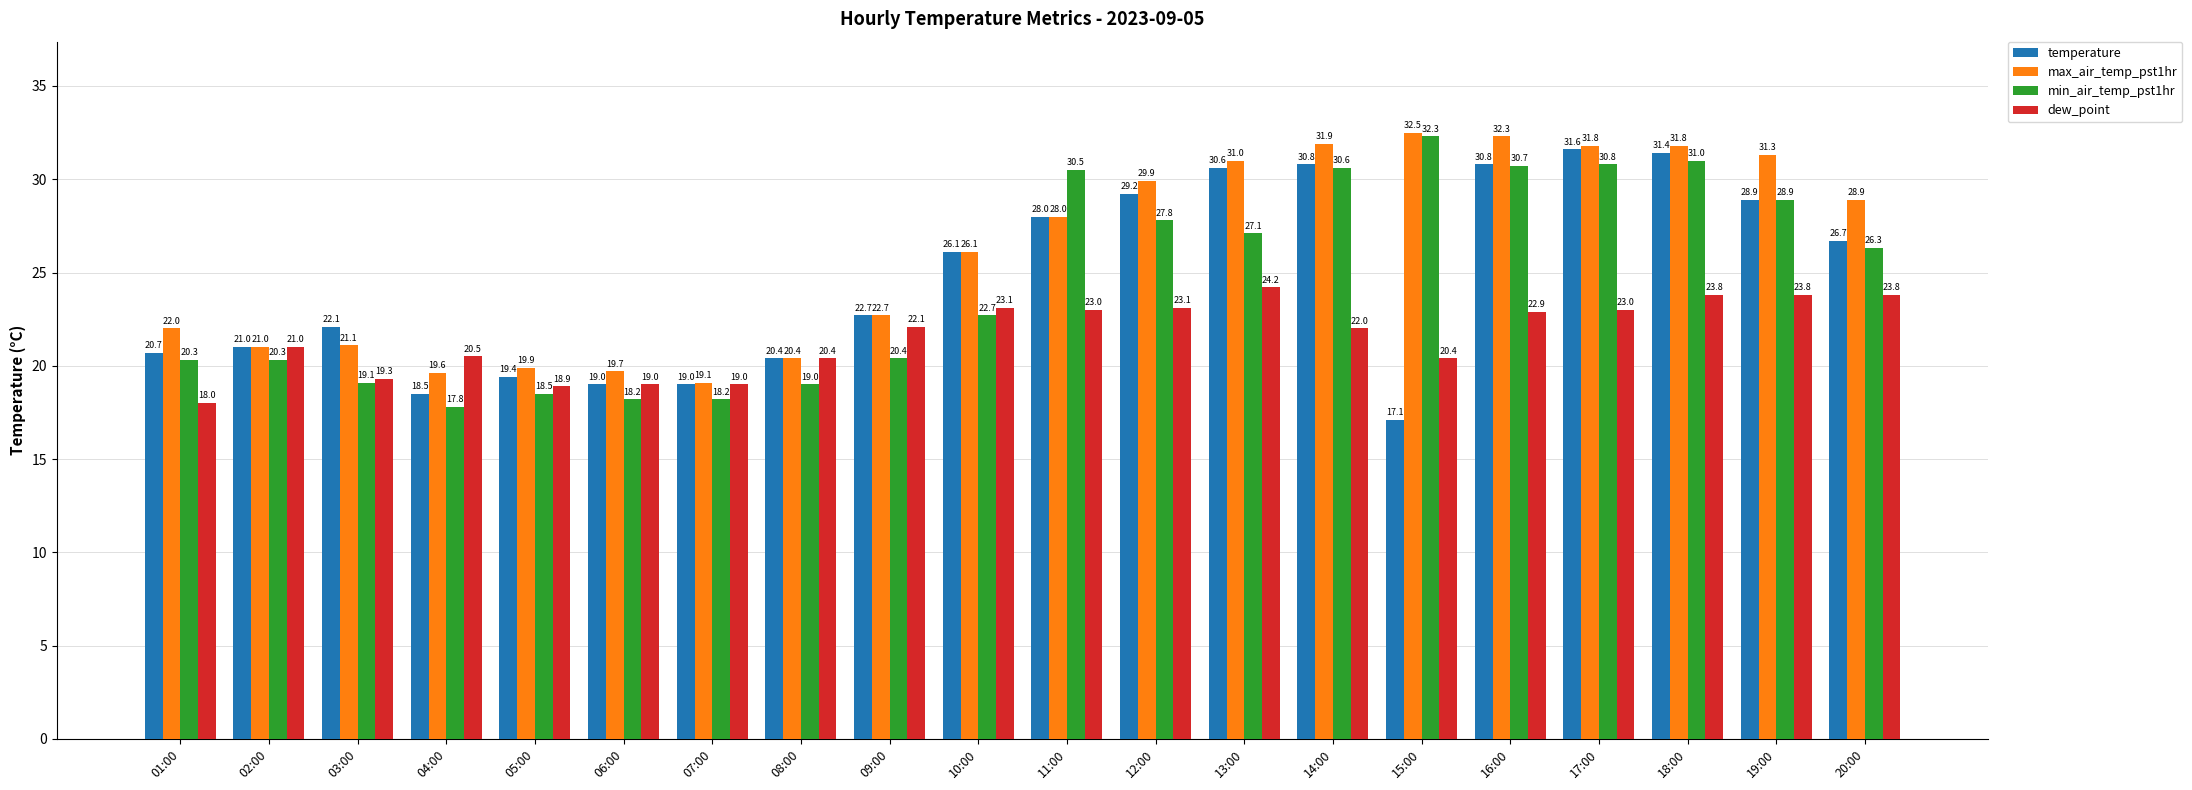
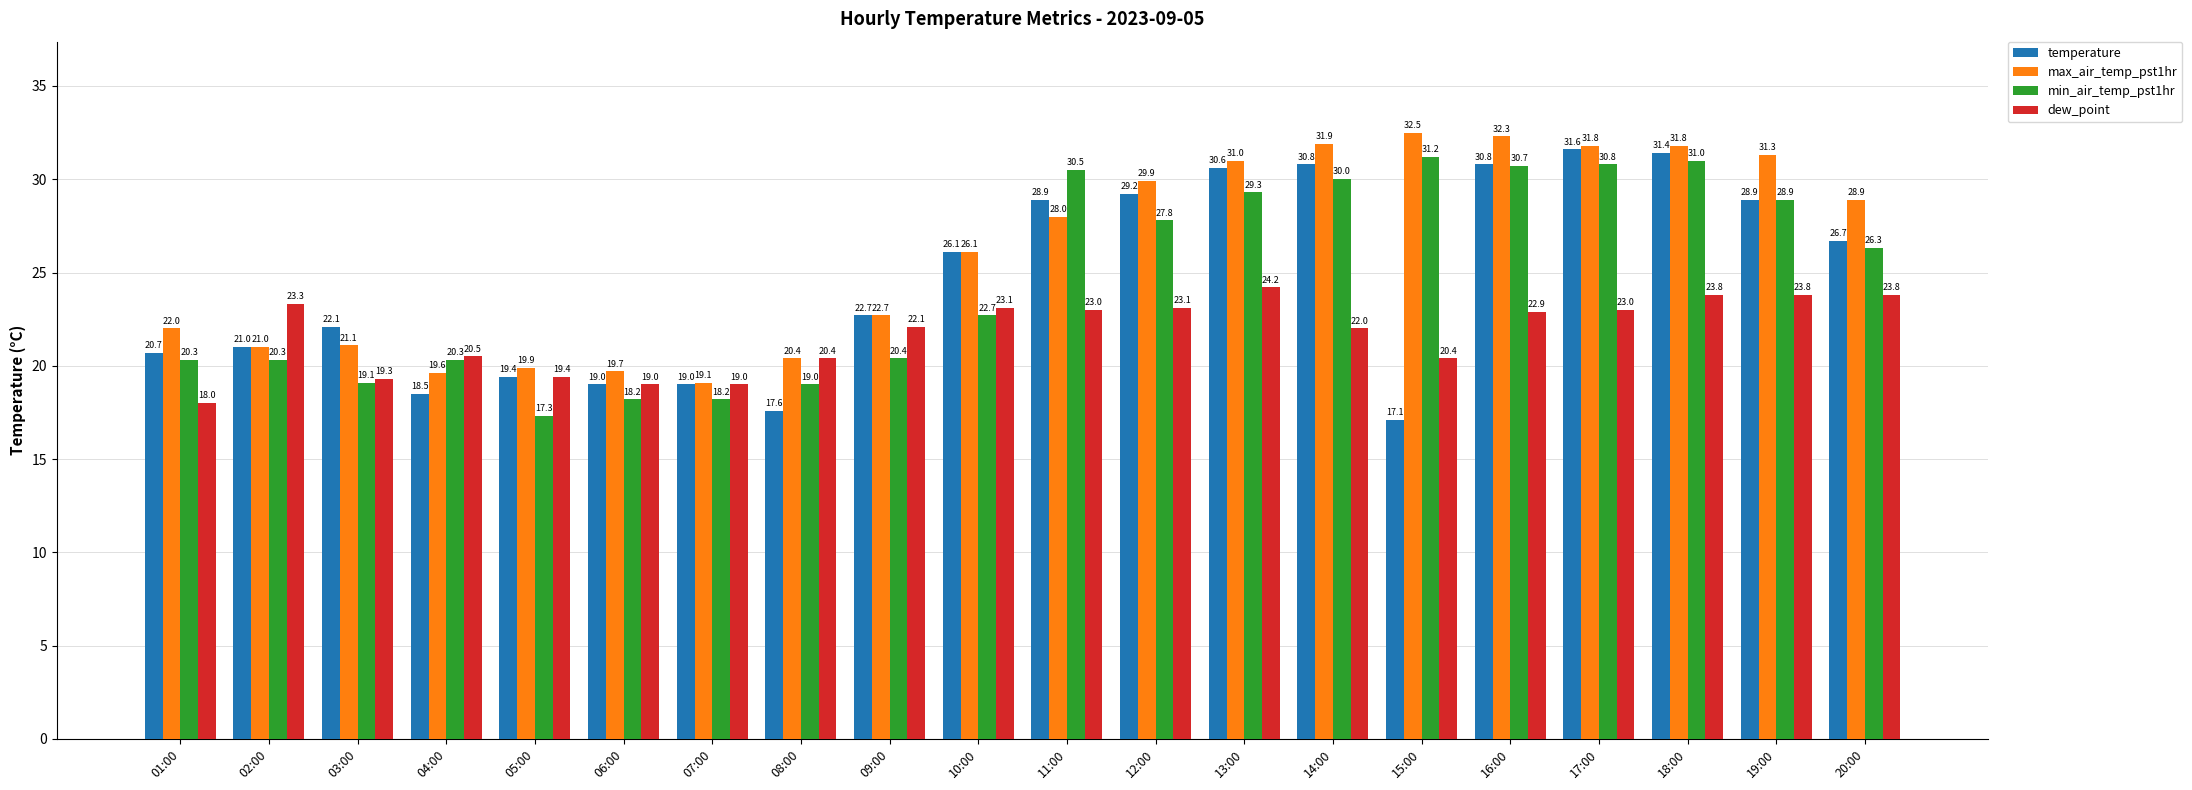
  {
    "temperature": {
      "01:00": 20.7,
      "02:00": 21.0,
      "03:00": 22.1,
      "04:00": 18.5,
      "05:00": 19.4,
      "06:00": 19.0,
      "07:00": 19.0,
-     "08:00": 20.4,
+     "08:00": 17.6,
      "09:00": 22.7,
      "10:00": 26.1,
-     "11:00": 28.0,
+     "11:00": 28.9,
      "12:00": 29.2,
      "13:00": 30.6,
      "14:00": 30.8,
      "15:00": 17.1,
      "16:00": 30.8,
      "17:00": 31.6,
      "18:00": 31.4,
      "19:00": 28.9,
      "20:00": 26.7
    },
    "max_air_temp_pst1hr": {
      "01:00": 22.0,
      "02:00": 21.0,
      "03:00": 21.1,
      "04:00": 19.6,
      "05:00": 19.9,
      "06:00": 19.7,
      "07:00": 19.1,
      "08:00": 20.4,
      "09:00": 22.7,
      "10:00": 26.1,
      "11:00": 28.0,
      "12:00": 29.9,
      "13:00": 31.0,
      "14:00": 31.9,
      "15:00": 32.5,
      "16:00": 32.3,
      "17:00": 31.8,
      "18:00": 31.8,
      "19:00": 31.3,
      "20:00": 28.9
    },
    "min_air_temp_pst1hr": {
      "01:00": 20.3,
      "02:00": 20.3,
      "03:00": 19.1,
-     "04:00": 17.8,
-     "05:00": 18.5,
+     "04:00": 20.3,
+     "05:00": 17.3,
      "06:00": 18.2,
      "07:00": 18.2,
      "08:00": 19.0,
      "09:00": 20.4,
      "10:00": 22.7,
      "11:00": 30.5,
      "12:00": 27.8,
-     "13:00": 27.1,
-     "14:00": 30.6,
-     "15:00": 32.3,
+     "13:00": 29.3,
+     "14:00": 30.0,
+     "15:00": 31.2,
      "16:00": 30.7,
      "17:00": 30.8,
      "18:00": 31.0,
      "19:00": 28.9,
      "20:00": 26.3
    },
    "dew_point": {
      "01:00": 18.0,
-     "02:00": 21.0,
+     "02:00": 23.3,
      "03:00": 19.3,
      "04:00": 20.5,
-     "05:00": 18.9,
+     "05:00": 19.4,
      "06:00": 19.0,
      "07:00": 19.0,
      "08:00": 20.4,
      "09:00": 22.1,
      "10:00": 23.1,
      "11:00": 23.0,
      "12:00": 23.1,
      "13:00": 24.2,
      "14:00": 22.0,
      "15:00": 20.4,
      "16:00": 22.9,
      "17:00": 23.0,
      "18:00": 23.8,
      "19:00": 23.8,
      "20:00": 23.8
    }
  }
